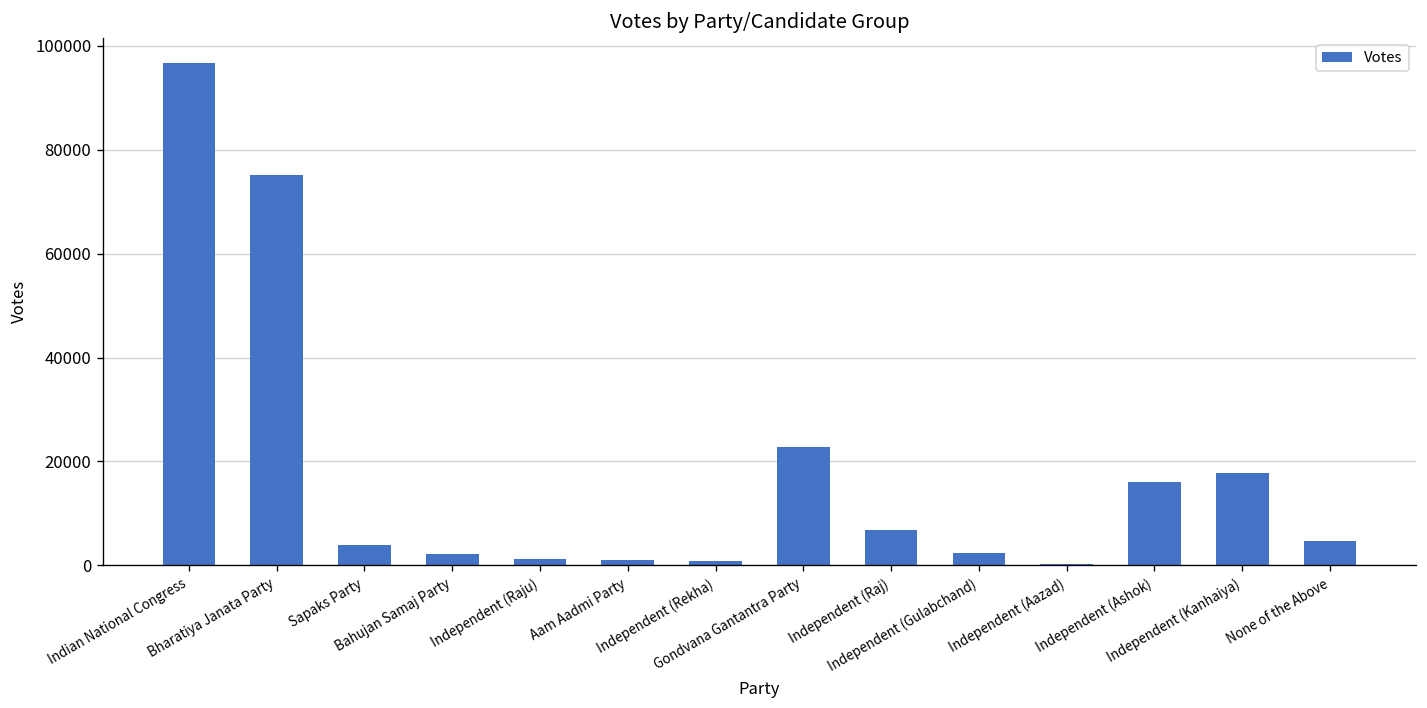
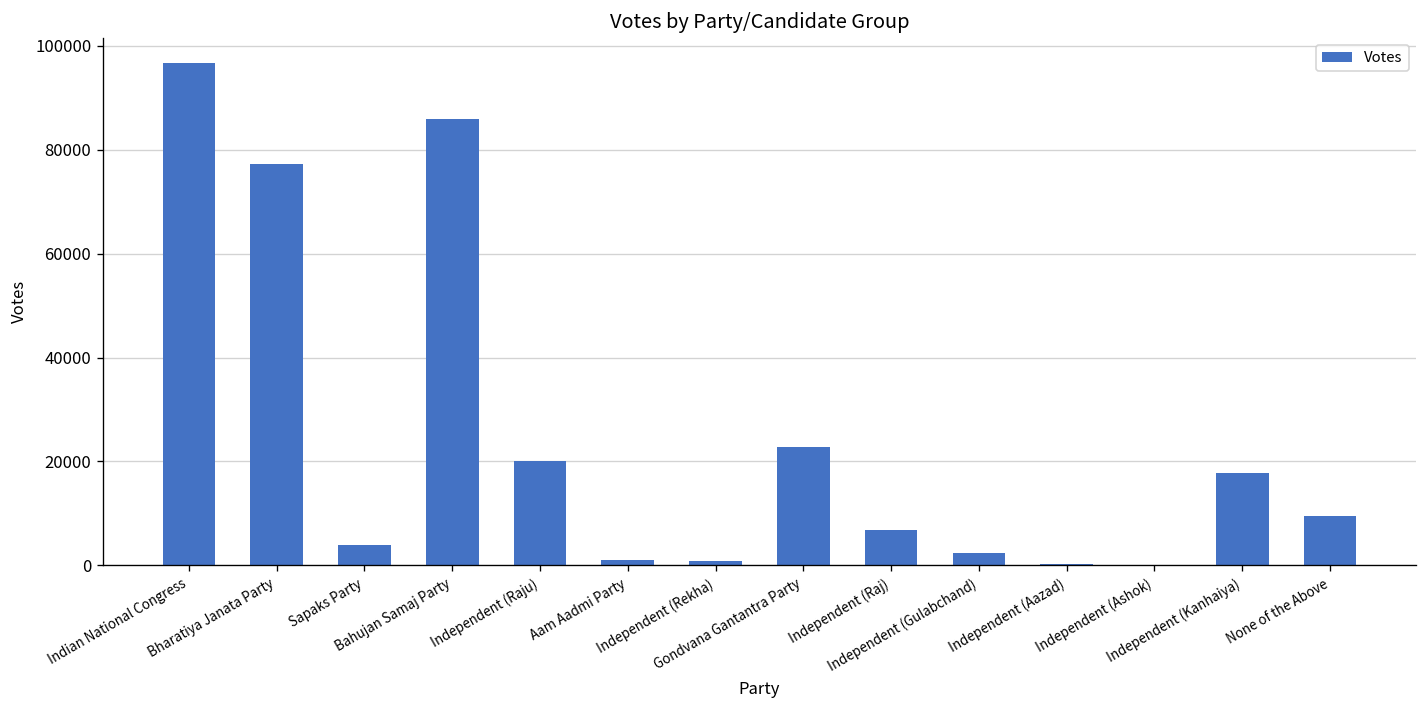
  {
    "Indian National Congress": 97000,
-   "Bharatiya Janata Party": 75000,
+   "Bharatiya Janata Party": 77000,
    "Sapaks Party": 4000,
-   "Bahujan Samaj Party": 2000,
-   "Independent (Raju)": 1000,
+   "Bahujan Samaj Party": 86000,
+   "Independent (Raju)": 20000,
    "Aam Aadmi Party": 1000,
    "Independent (Rekha)": 1000,
    "Gondvana Gantantra Party": 23000,
    "Independent (Raj)": 7000,
    "Independent (Gulabchand)": 2000,
-   "Independent (Ashok)": 16000,
+   "Independent (Ashok)": 0,
    "Independent (Kanhaiya)": 18000,
-   "None of the Above": 5000
+   "None of the Above": 9000
  }
